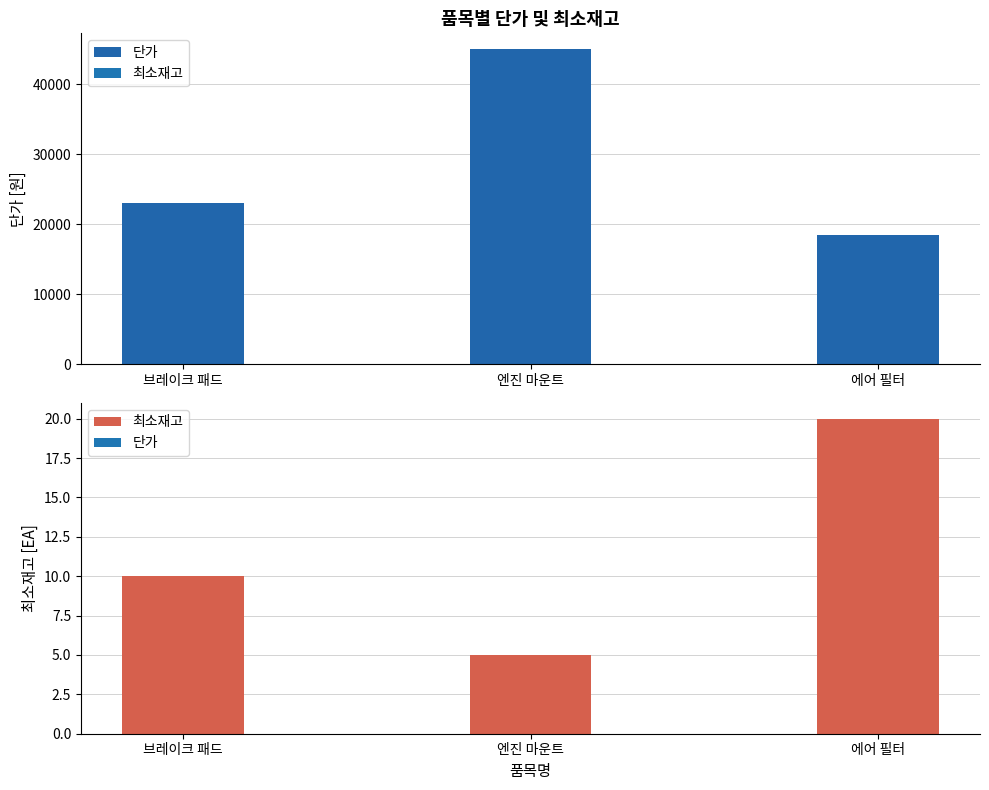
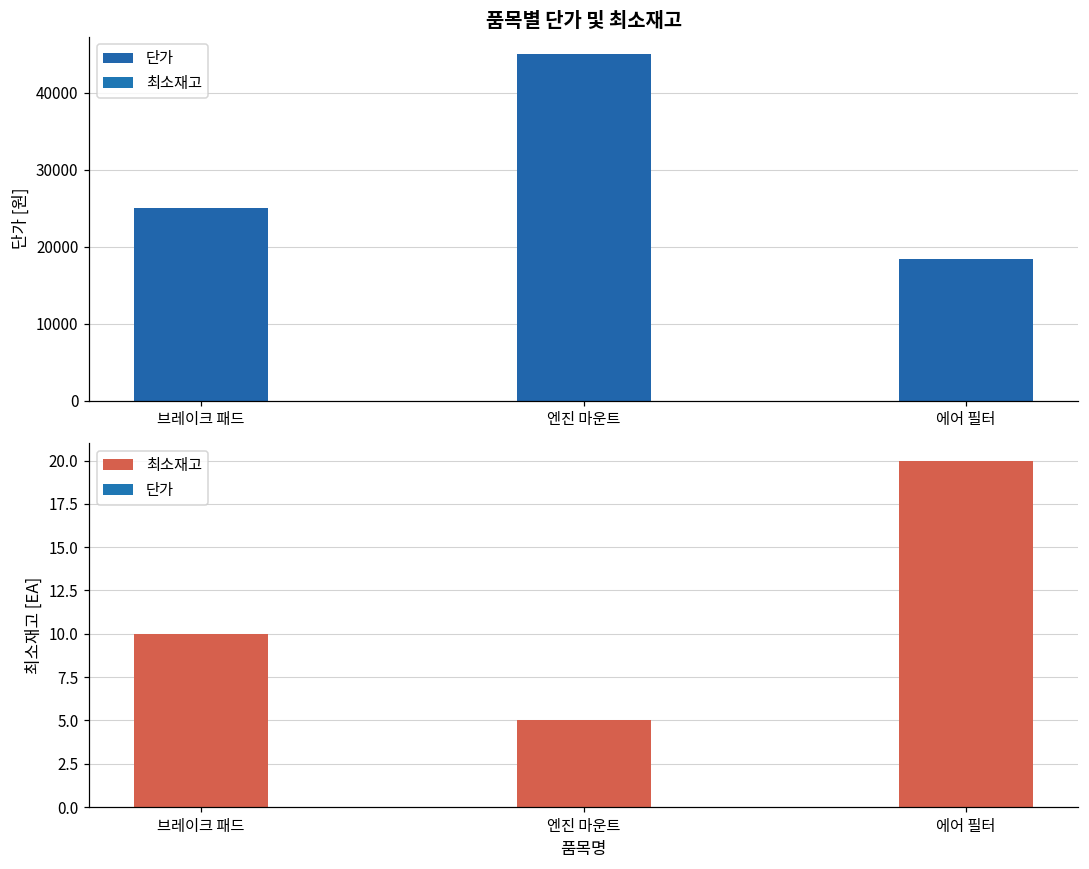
  {
    "품목별 단가 및 최소재고": {
-     "브레이크 패드": 23000,
+     "브레이크 패드": 25000,
      "엔진 마운트": 45000,
      "에어 필터": 18000
    }
  }
